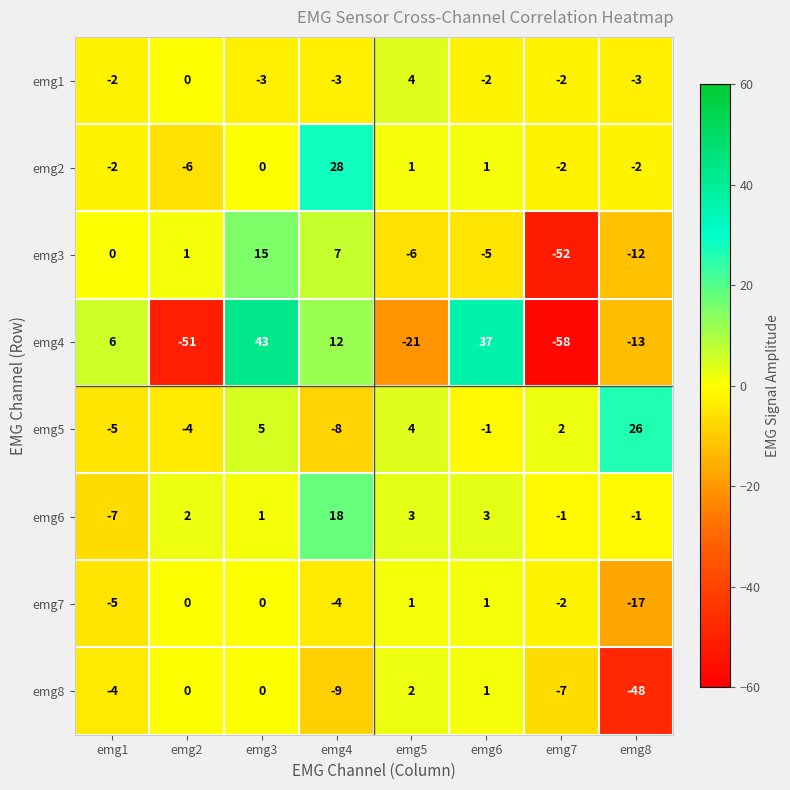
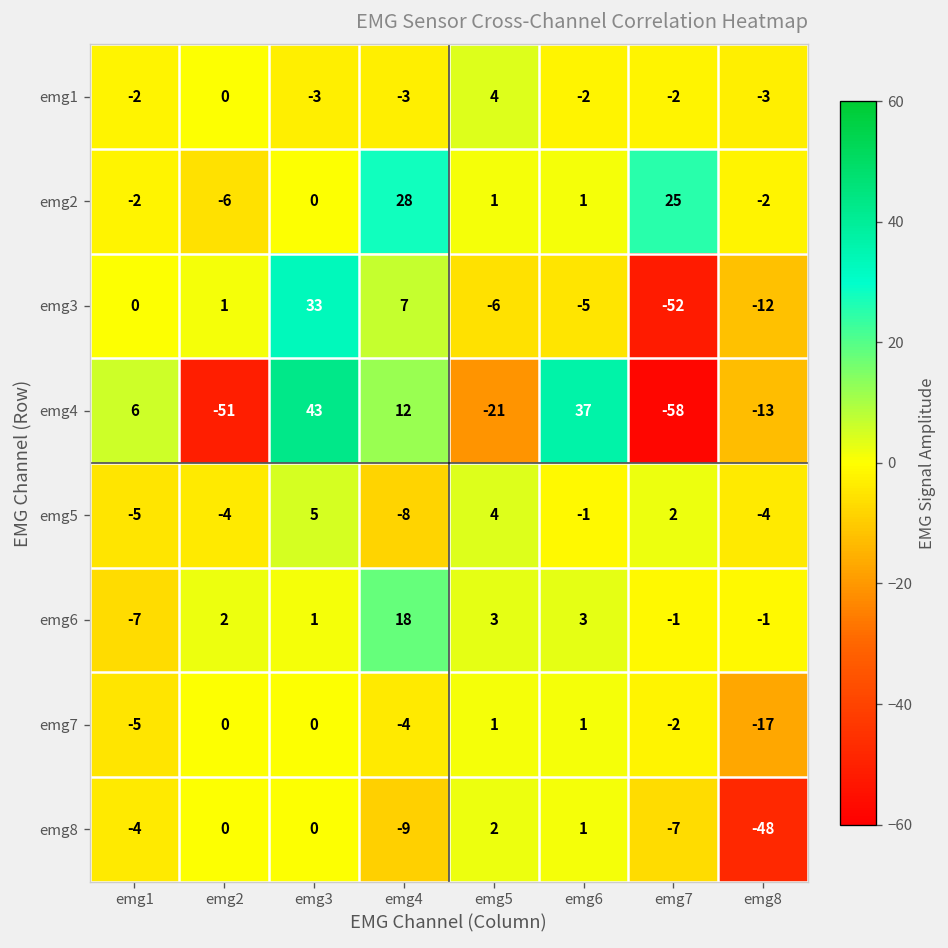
  {
    "emg1": {
      "emg1": -2,
      "emg2": 0,
      "emg3": -3,
      "emg4": -3,
      "emg5": 4,
      "emg6": -2,
      "emg7": -2,
      "emg8": -3
    },
    "emg2": {
      "emg1": -2,
      "emg2": -6,
      "emg3": 0,
      "emg4": 28,
      "emg5": 1,
      "emg6": 1,
-     "emg7": -2,
+     "emg7": 25,
      "emg8": -2
    },
    "emg3": {
      "emg1": 0,
      "emg2": 1,
-     "emg3": 15,
+     "emg3": 33,
      "emg4": 7,
      "emg5": -6,
      "emg6": -5,
      "emg7": -52,
      "emg8": -12
    },
    "emg4": {
      "emg1": 6,
      "emg2": -51,
      "emg3": 43,
      "emg4": 12,
      "emg5": -21,
      "emg6": 37,
      "emg7": -58,
      "emg8": -13
    },
    "emg5": {
      "emg1": -5,
      "emg2": -4,
      "emg3": 5,
      "emg4": -8,
      "emg5": 4,
      "emg6": -1,
      "emg7": 2,
-     "emg8": 26
+     "emg8": -4
    },
    "emg6": {
      "emg1": -7,
      "emg2": 2,
      "emg3": 1,
      "emg4": 18,
      "emg5": 3,
      "emg6": 3,
      "emg7": -1,
      "emg8": -1
    },
    "emg7": {
      "emg1": -5,
      "emg2": 0,
      "emg3": 0,
      "emg4": -4,
      "emg5": 1,
      "emg6": 1,
      "emg7": -2,
      "emg8": -17
    },
    "emg8": {
      "emg1": -4,
      "emg2": 0,
      "emg3": 0,
      "emg4": -9,
      "emg5": 2,
      "emg6": 1,
      "emg7": -7,
      "emg8": -48
    }
  }
